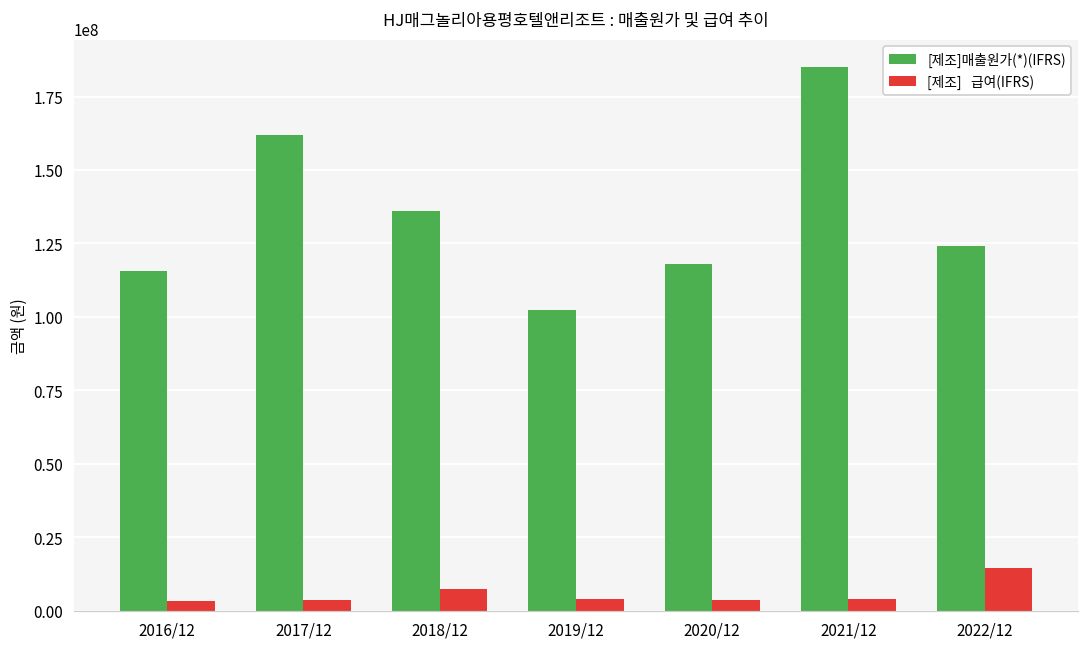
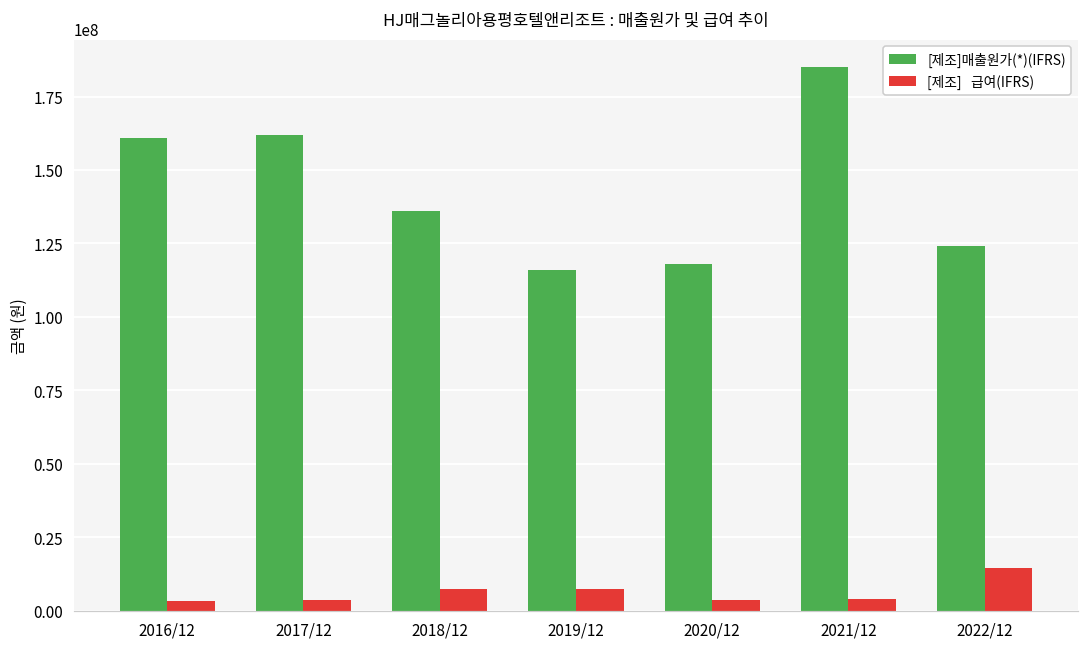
  {
    "[제조]매출원가(*)(IFRS)": {
-     "2016/12": 116000000,
+     "2016/12": 161000000,
      "2017/12": 162000000,
      "2018/12": 136000000,
-     "2019/12": 103000000,
+     "2019/12": 116000000,
      "2020/12": 118000000,
      "2021/12": 185000000,
      "2022/12": 124000000
    },
    "[제조] 급여(IFRS)": {
      "2016/12": 3000000,
      "2017/12": 4000000,
      "2018/12": 7000000,
-     "2019/12": 4000000,
+     "2019/12": 7000000,
      "2020/12": 4000000,
      "2021/12": 4000000,
      "2022/12": 14000000
    }
  }
